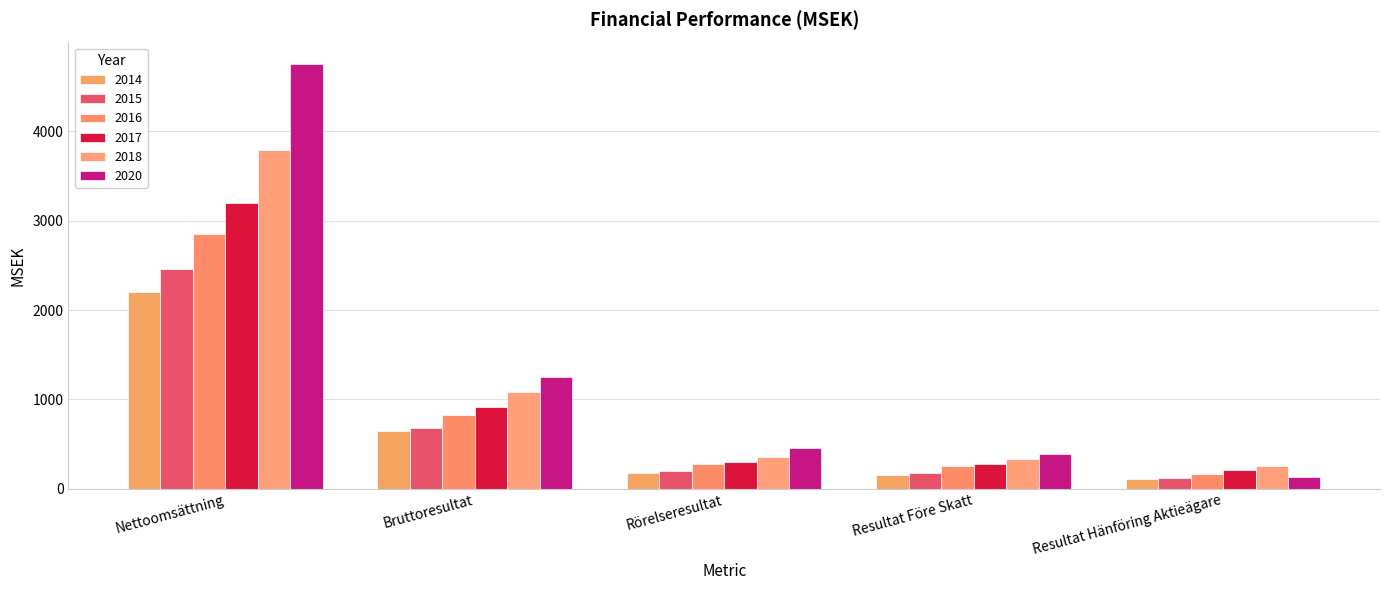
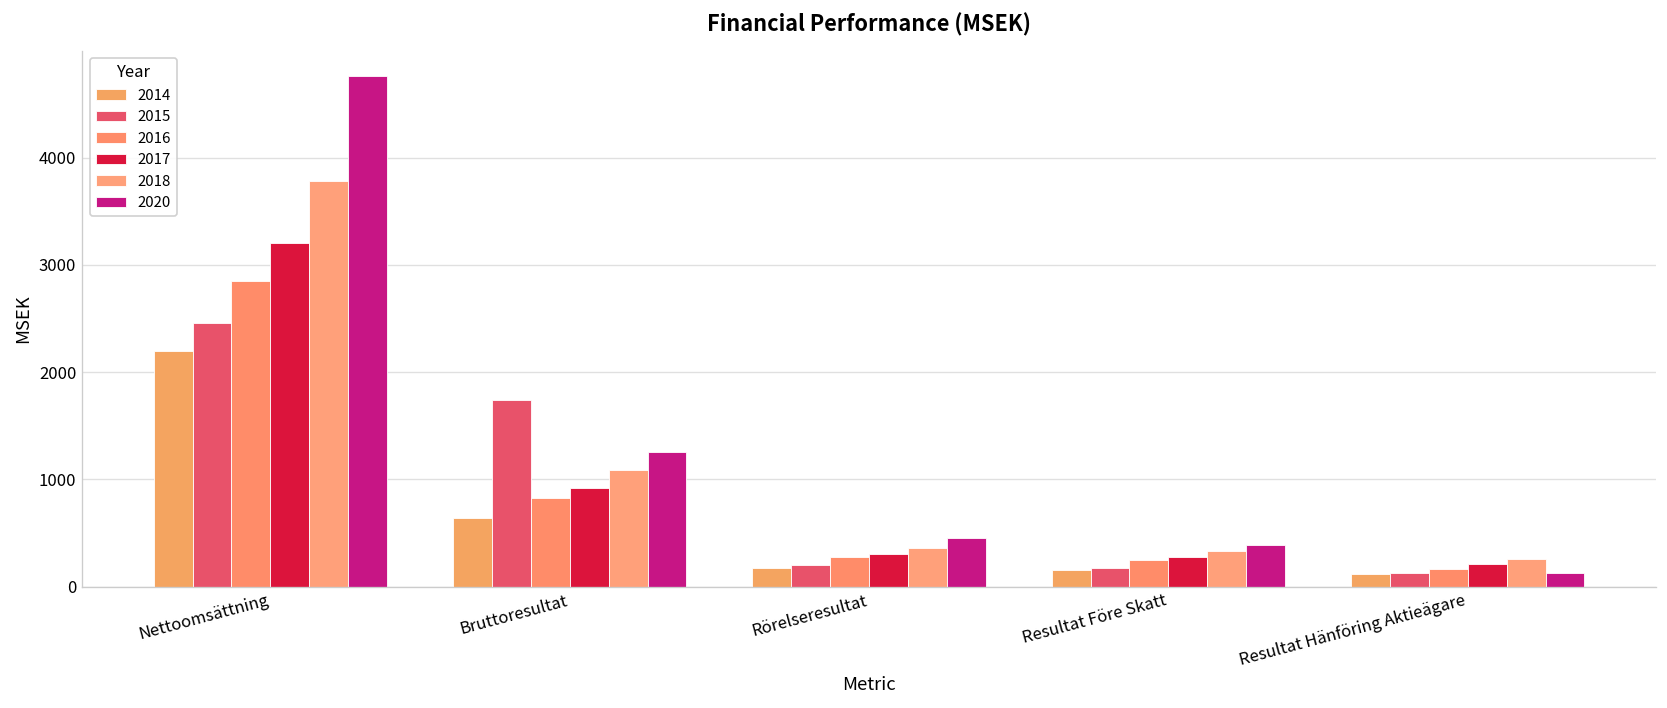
  {
    "2015": {
      "Nettoomsättning": 2500,
-     "Bruttoresultat": 700,
+     "Bruttoresultat": 1700,
      "Rörelseresultat": 200,
      "Resultat Före Skatt": 200,
      "Resultat Hänföring Aktieägare": 100
    },
    "2017": {
      "Nettoomsättning": 3200,
      "Bruttoresultat": 900,
      "Rörelseresultat": 300,
      "Resultat Före Skatt": 300,
      "Resultat Hänföring Aktieägare": 200
    },
    "2020": {
      "Nettoomsättning": 4800,
      "Bruttoresultat": 1300,
      "Rörelseresultat": 500,
      "Resultat Före Skatt": 400,
      "Resultat Hänföring Aktieägare": 100
    }
  }
